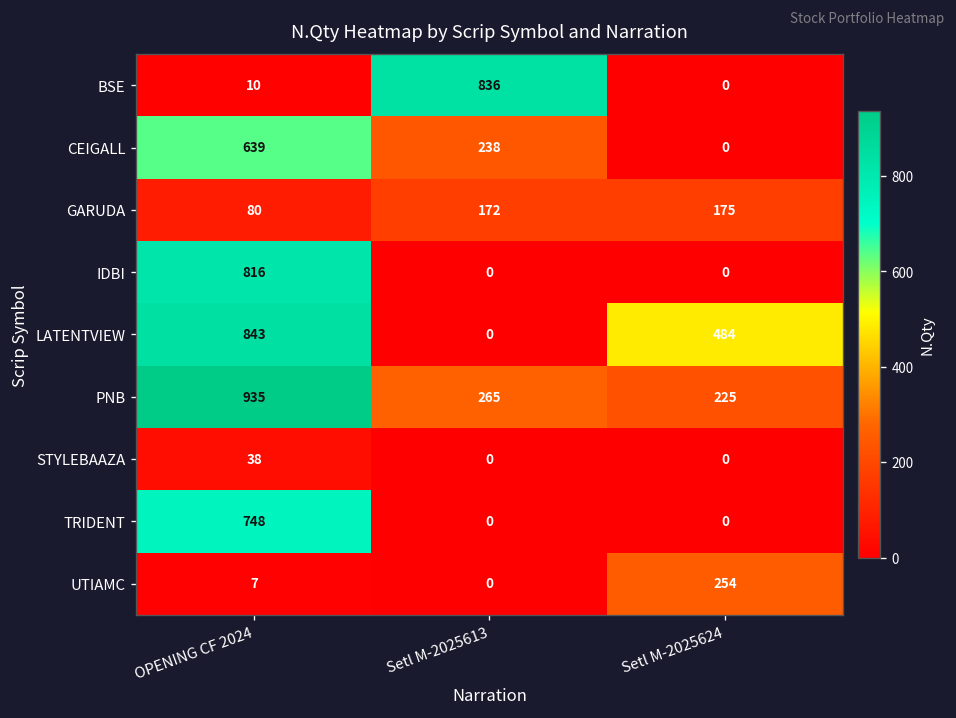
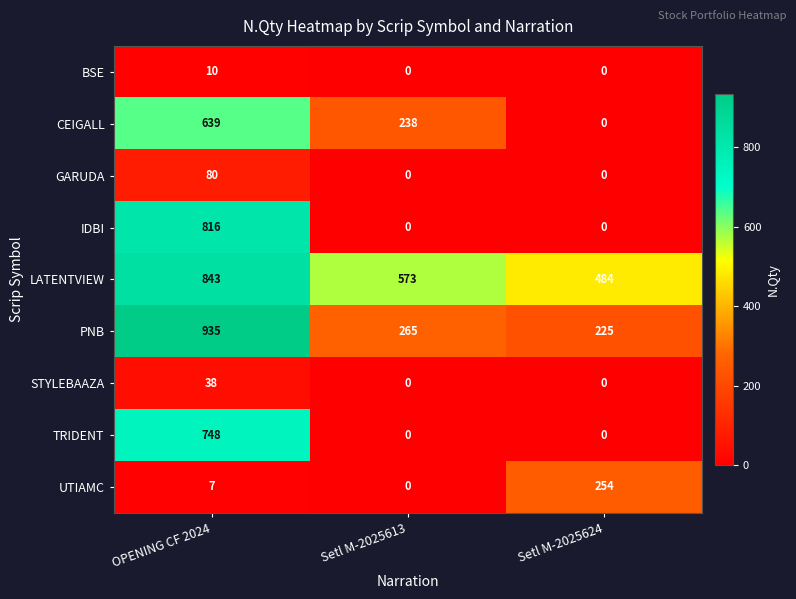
  {
    "BSE": {
      "OPENING CF 2024": 10,
-     "Setl M-2025613": 836,
+     "Setl M-2025613": 0,
      "Setl M-2025624": 0
    },
    "CEIGALL": {
      "OPENING CF 2024": 639,
      "Setl M-2025613": 238,
      "Setl M-2025624": 0
    },
    "GARUDA": {
      "OPENING CF 2024": 80,
-     "Setl M-2025613": 172,
-     "Setl M-2025624": 175
+     "Setl M-2025613": 0,
+     "Setl M-2025624": 0
    },
    "IDBI": {
      "OPENING CF 2024": 816,
      "Setl M-2025613": 0,
      "Setl M-2025624": 0
    },
    "LATENTVIEW": {
      "OPENING CF 2024": 843,
-     "Setl M-2025613": 0,
+     "Setl M-2025613": 573,
      "Setl M-2025624": 484
    },
    "PNB": {
      "OPENING CF 2024": 935,
      "Setl M-2025613": 265,
      "Setl M-2025624": 225
    },
    "STYLEBAAZA": {
      "OPENING CF 2024": 38,
      "Setl M-2025613": 0,
      "Setl M-2025624": 0
    },
    "TRIDENT": {
      "OPENING CF 2024": 748,
      "Setl M-2025613": 0,
      "Setl M-2025624": 0
    },
    "UTIAMC": {
      "OPENING CF 2024": 7,
      "Setl M-2025613": 0,
      "Setl M-2025624": 254
    }
  }
